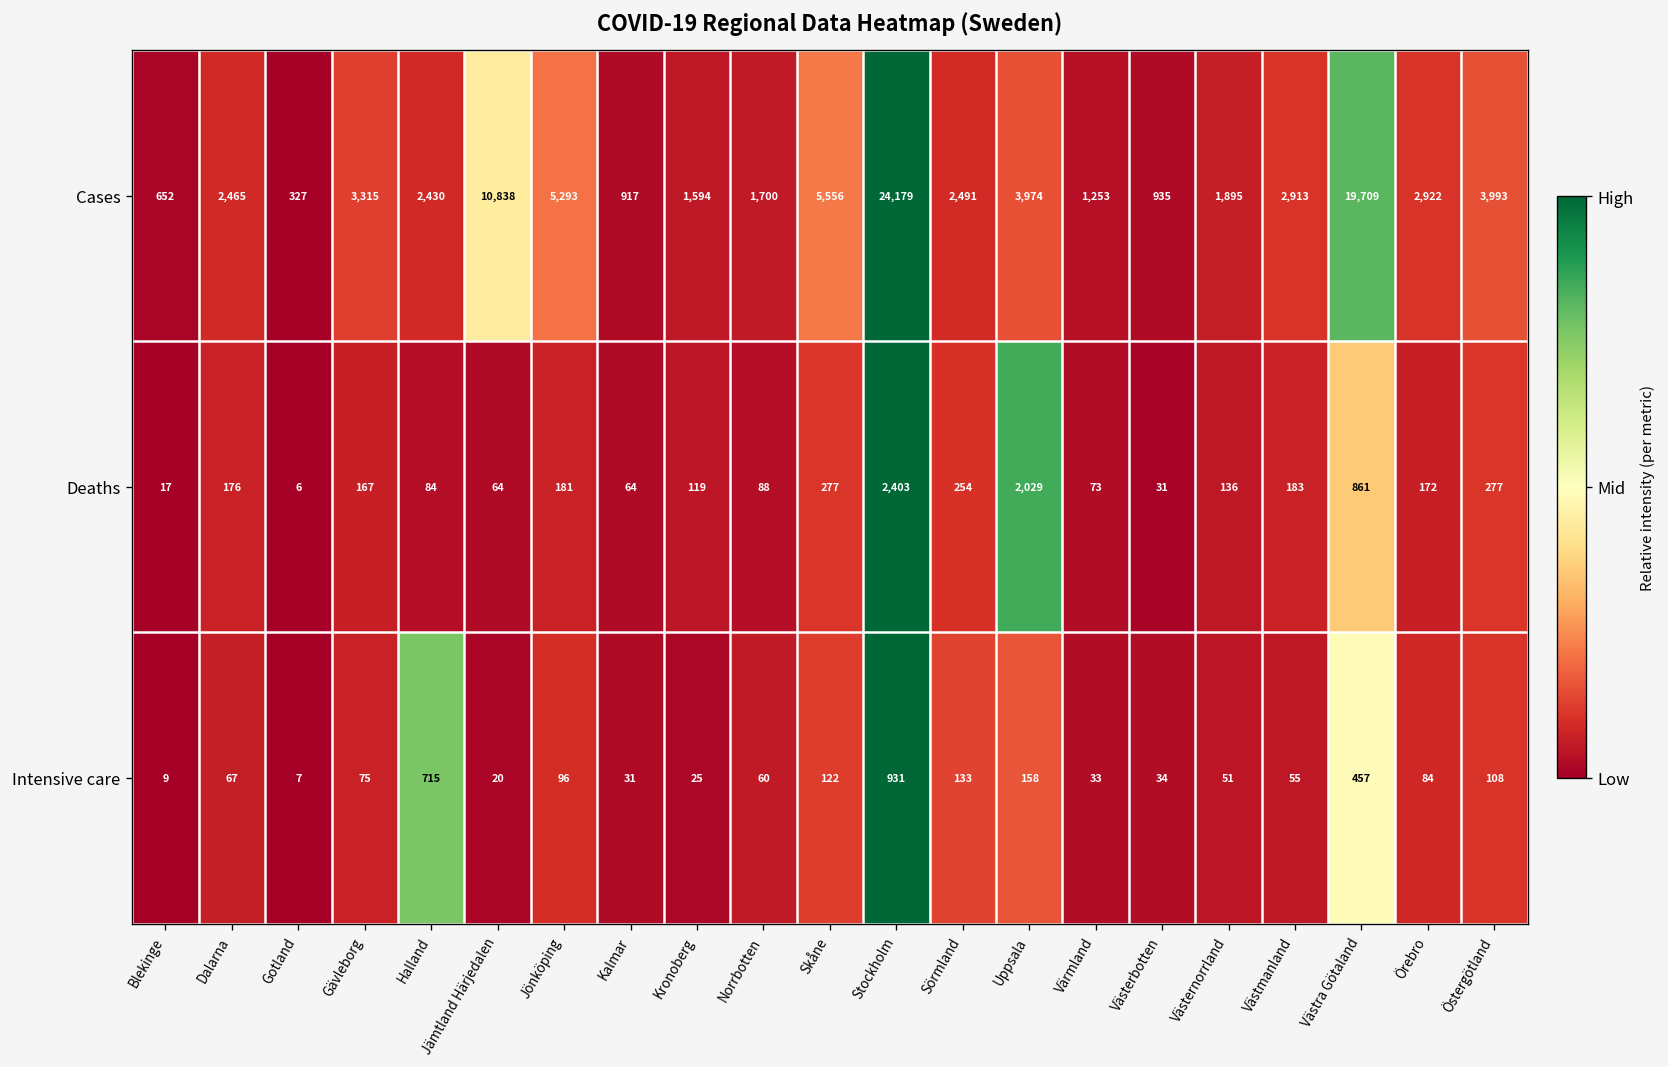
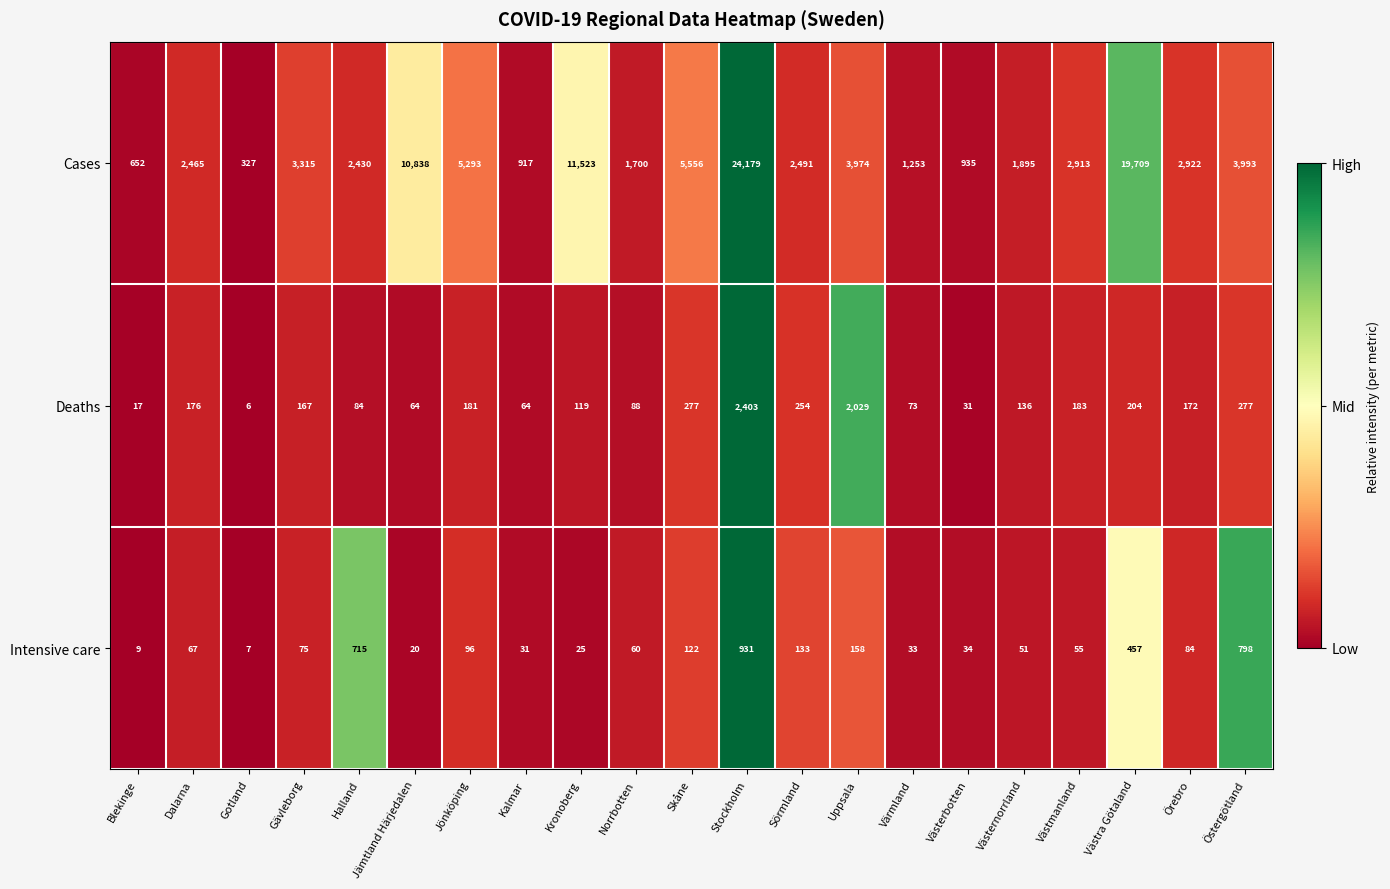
  {
    "Cases": {
      "Blekinge": "652",
      "Dalarna": "2,465",
      "Gotland": "327",
      "Gävleborg": "3,315",
      "Halland": "2,430",
      "Jämtland Härjedalen": "10,838",
      "Jönköping": "5,293",
      "Kalmar": "917",
-     "Kronoberg": "1,594",
+     "Kronoberg": "11,523",
      "Norrbotten": "1,700",
      "Skåne": "5,556",
      "Stockholm": "24,179",
      "Sörmland": "2,491",
      "Uppsala": "3,974",
      "Värmland": "1,253",
      "Västerbotten": "935",
      "Västernorrland": "1,895",
      "Västmanland": "2,913",
      "Västra Götaland": "19,709",
      "Örebro": "2,922",
      "Östergötland": "3,993"
    },
    "Deaths": {
      "Blekinge": "17",
      "Dalarna": "176",
      "Gotland": "6",
      "Gävleborg": "167",
      "Halland": "84",
      "Jämtland Härjedalen": "64",
      "Jönköping": "181",
      "Kalmar": "64",
      "Kronoberg": "119",
      "Norrbotten": "88",
      "Skåne": "277",
      "Stockholm": "2,403",
      "Sörmland": "254",
      "Uppsala": "2,029",
      "Värmland": "73",
      "Västerbotten": "31",
      "Västernorrland": "136",
      "Västmanland": "183",
-     "Västra Götaland": "861",
+     "Västra Götaland": "204",
      "Örebro": "172",
      "Östergötland": "277"
    },
    "Intensive care": {
      "Blekinge": "9",
      "Dalarna": "67",
      "Gotland": "7",
      "Gävleborg": "75",
      "Halland": "715",
      "Jämtland Härjedalen": "20",
      "Jönköping": "96",
      "Kalmar": "31",
      "Kronoberg": "25",
      "Norrbotten": "60",
      "Skåne": "122",
      "Stockholm": "931",
      "Sörmland": "133",
      "Uppsala": "158",
      "Värmland": "33",
      "Västerbotten": "34",
      "Västernorrland": "51",
      "Västmanland": "55",
      "Västra Götaland": "457",
      "Örebro": "84",
-     "Östergötland": "108"
+     "Östergötland": "798"
    }
  }
